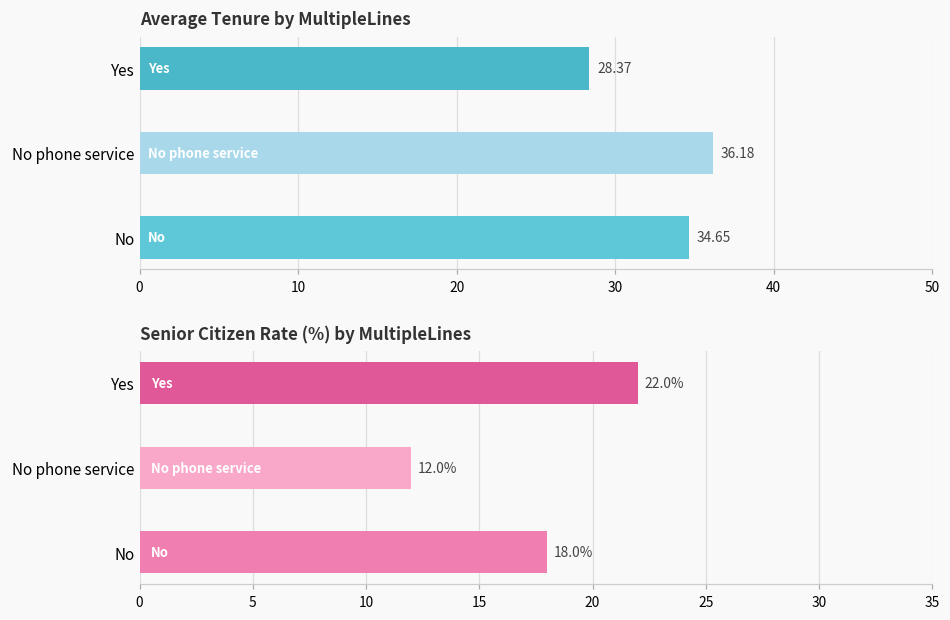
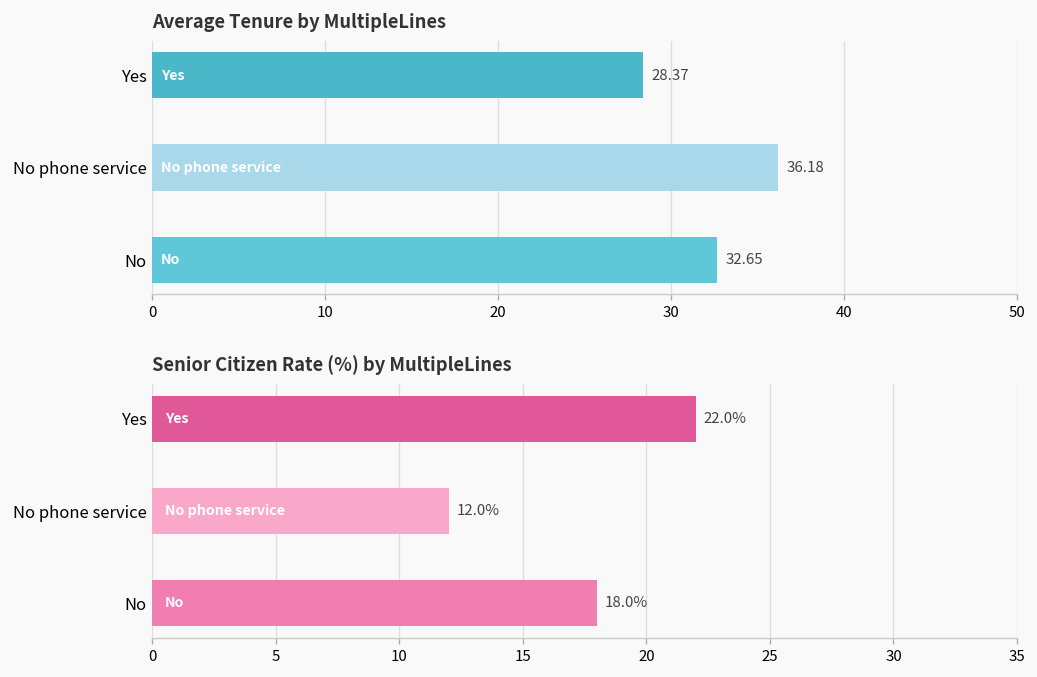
  {
    "Average Tenure by MultipleLines": {
      "Yes": "28.37",
      "No phone service": "36.18",
-     "No": "34.65"
+     "No": "32.65"
    },
    "Senior Citizen Rate (%) by MultipleLines": {
      "Yes": "22.0%",
      "No phone service": "12.0%",
      "No": "18.0%"
    }
  }
